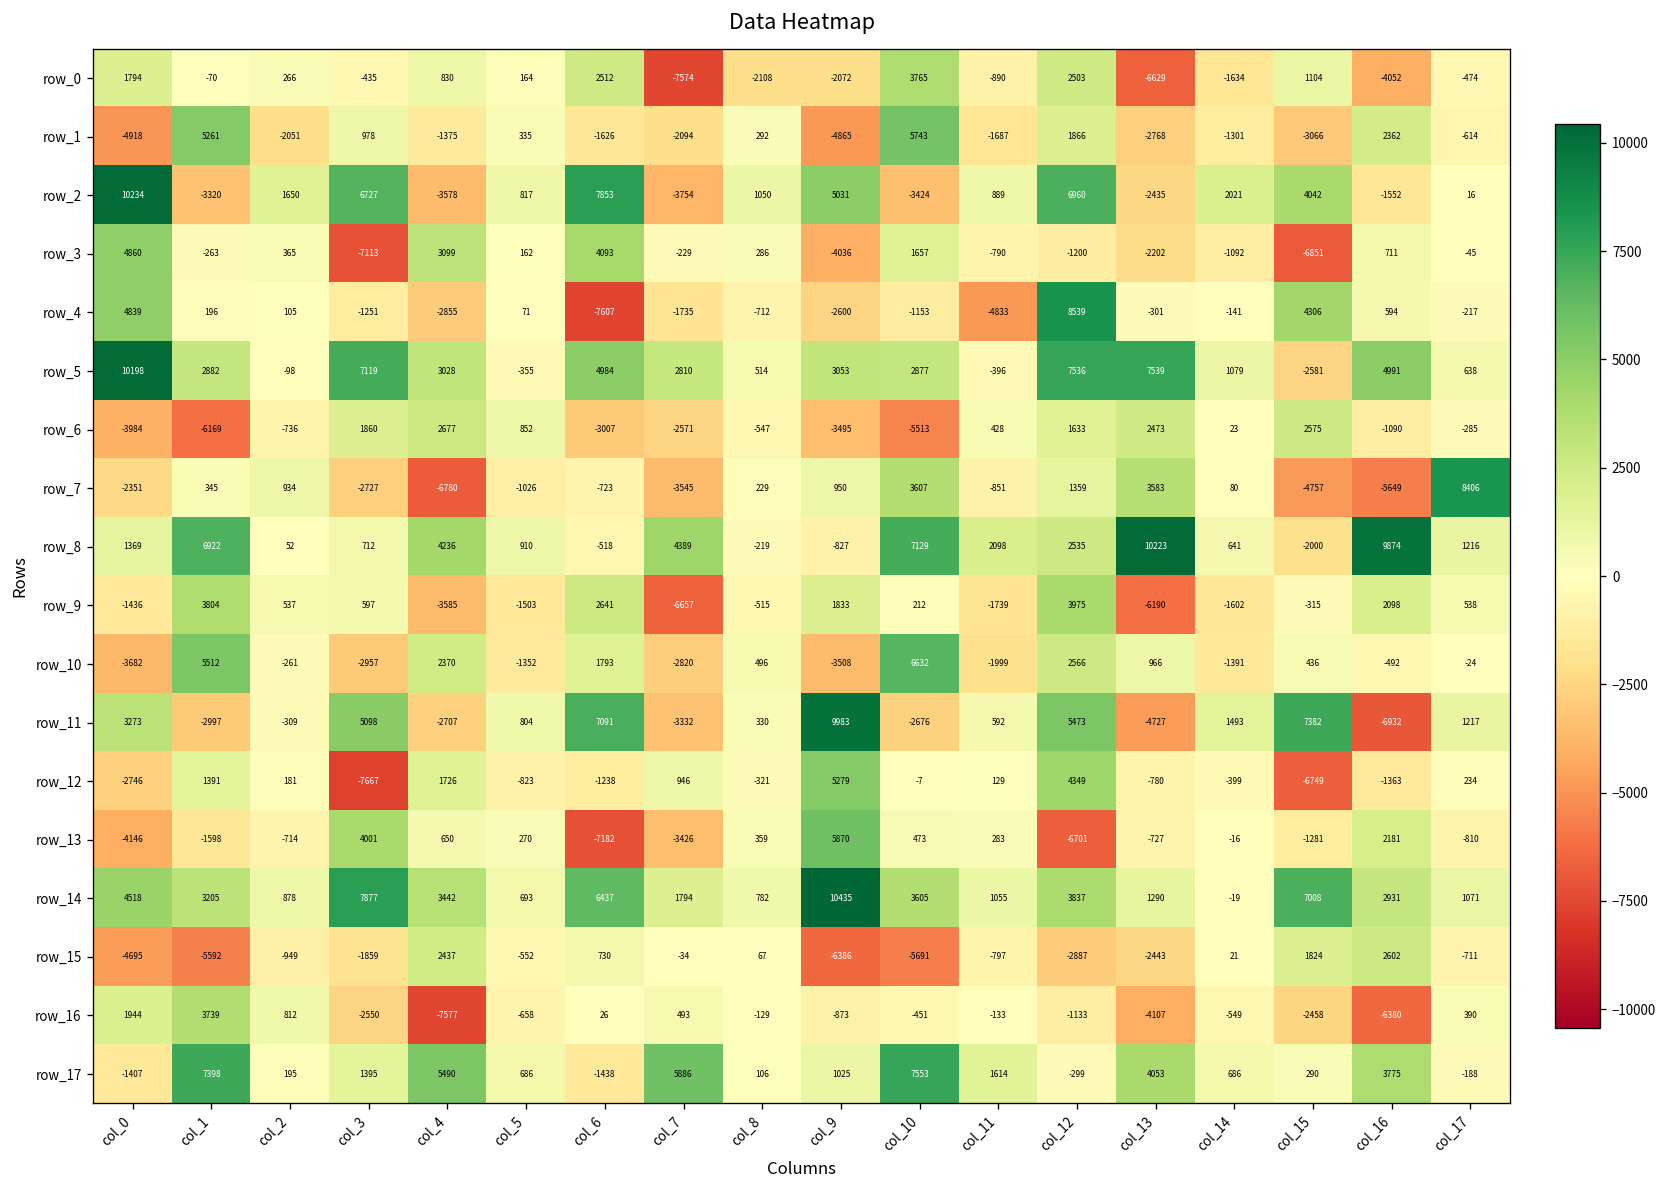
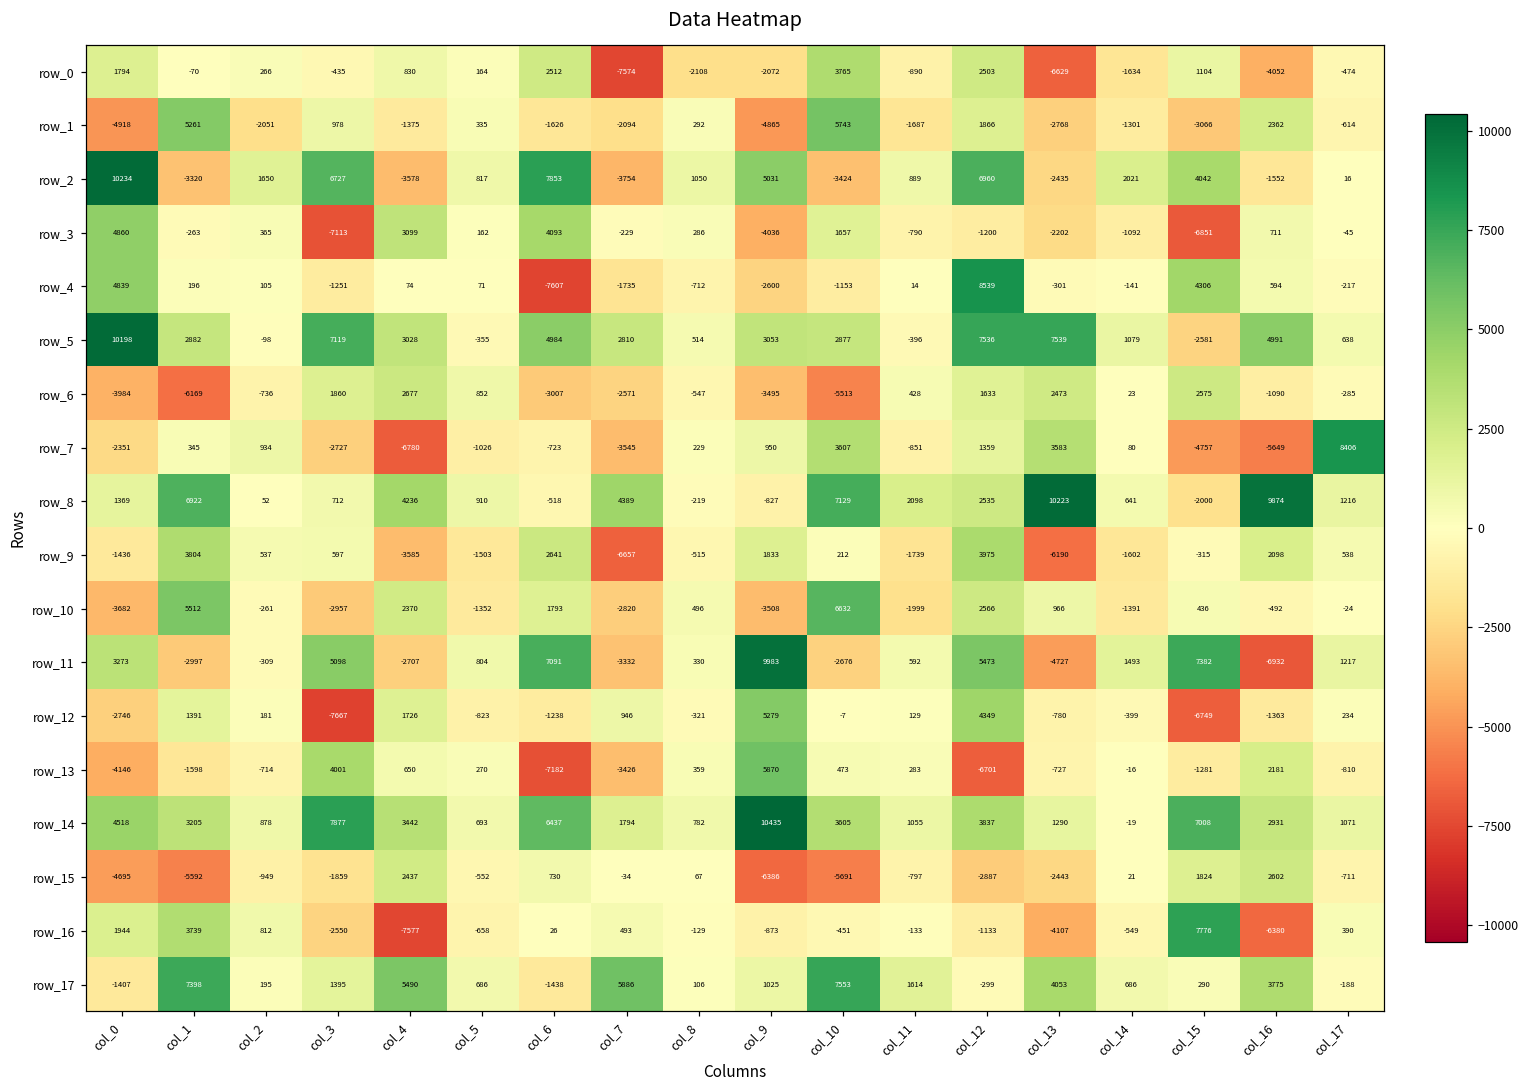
  {
    "row_4": {
      "col_0": 4839,
      "col_1": 196,
      "col_2": 105,
      "col_3": -1251,
-     "col_4": -2855,
+     "col_4": 74,
      "col_5": 71,
      "col_6": -7607,
      "col_7": -1735,
      "col_8": -712,
      "col_9": -2600,
      "col_10": -1153,
-     "col_11": -4833,
+     "col_11": 14,
      "col_12": 8539,
      "col_13": -301,
      "col_14": -141,
      "col_15": 4306,
      "col_16": 594,
      "col_17": -217
    },
    "row_16": {
      "col_0": 1944,
      "col_1": 3739,
      "col_2": 812,
      "col_3": -2550,
      "col_4": -7577,
      "col_5": -658,
      "col_6": 26,
      "col_7": 493,
      "col_8": -129,
      "col_9": -873,
      "col_10": -451,
      "col_11": -133,
      "col_12": -1133,
      "col_13": -4107,
      "col_14": -549,
-     "col_15": -2458,
+     "col_15": 7776,
      "col_16": -6380,
      "col_17": 390
    }
  }
